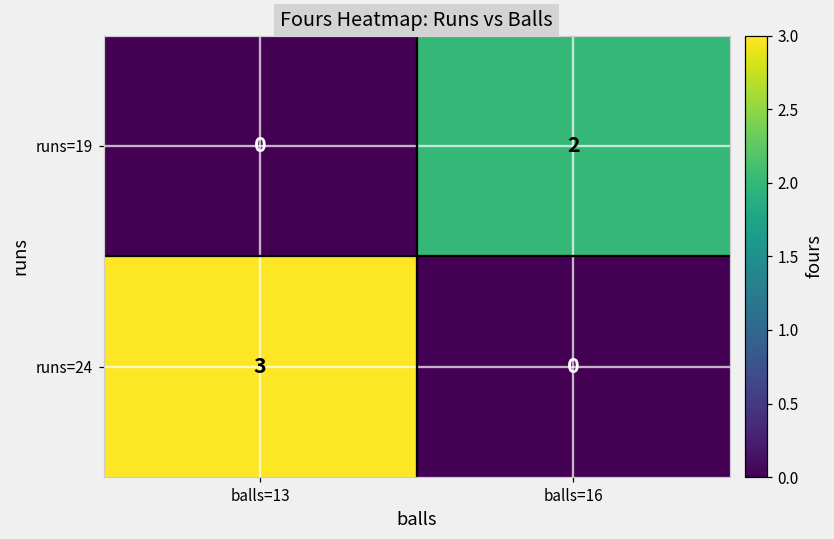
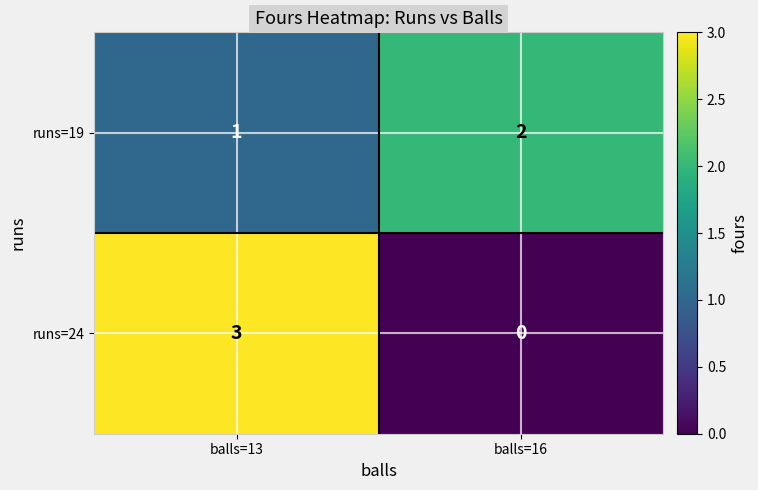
  {
    "runs=19": {
-     "balls=13": 0,
+     "balls=13": 1,
      "balls=16": 2
    },
    "runs=24": {
      "balls=13": 3,
      "balls=16": 0
    }
  }
